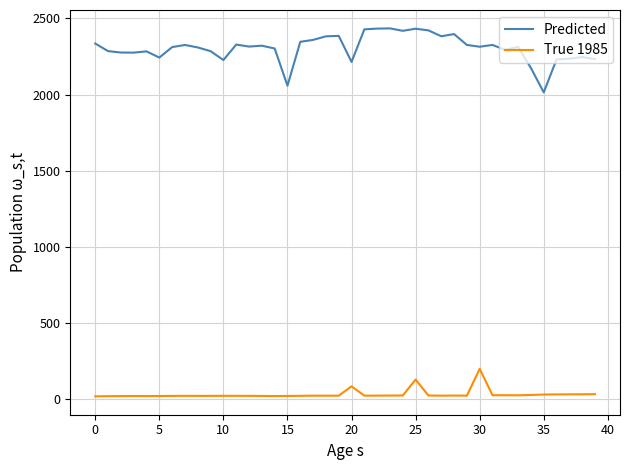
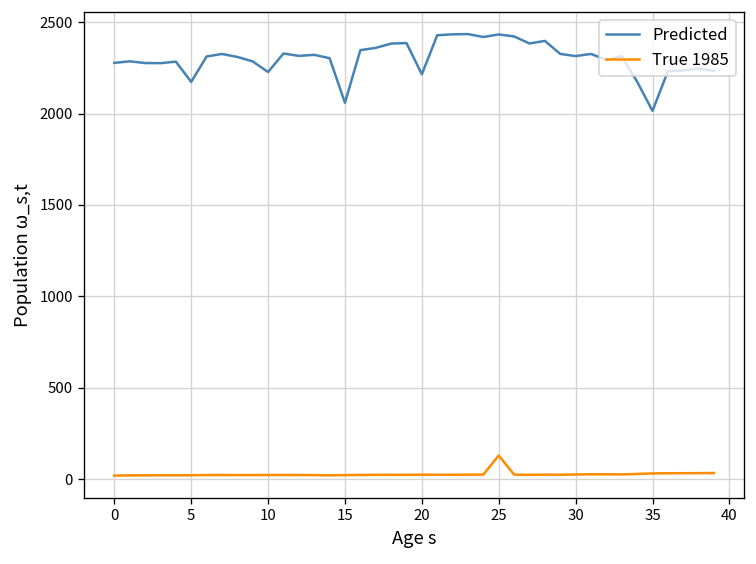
  {
    "Predicted": {
-     "0": 2340,
-     "5": 2240,
+     "0": 2280,
+     "5": 2170,
      "10": 2230,
      "15": 2060,
      "20": 2210,
      "25": 2430,
      "30": 2310,
      "35": 2010
    },
    "True 1985": {
      "0": 20,
      "5": 20,
      "10": 20,
      "15": 20,
-     "20": 80,
+     "20": 20,
      "25": 130,
-     "30": 200,
+     "30": 30,
      "35": 30
    }
  }
